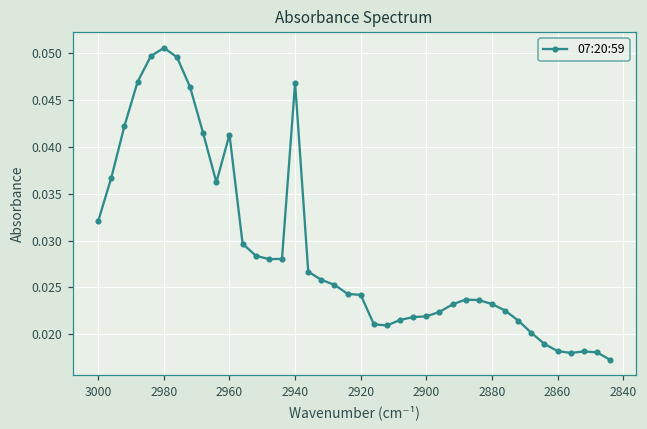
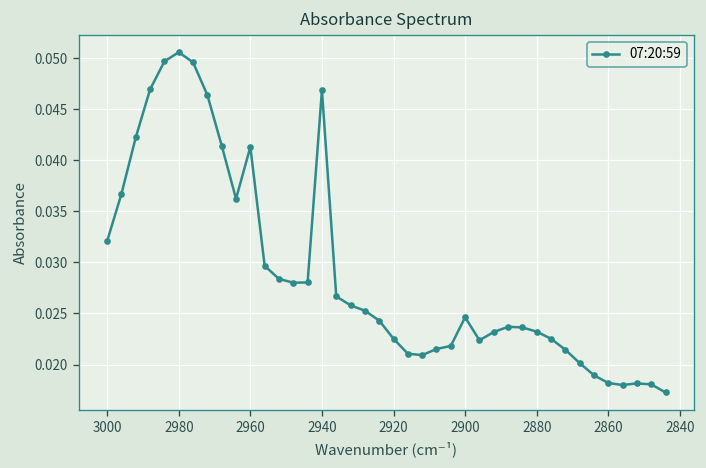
  {
    "3000": 0.032,
    "2980": 0.051,
    "2960": 0.041,
    "2940": 0.047,
-   "2920": 0.024,
-   "2900": 0.022,
+   "2920": 0.023,
+   "2900": 0.025,
    "2880": 0.023,
    "2860": 0.018
  }
